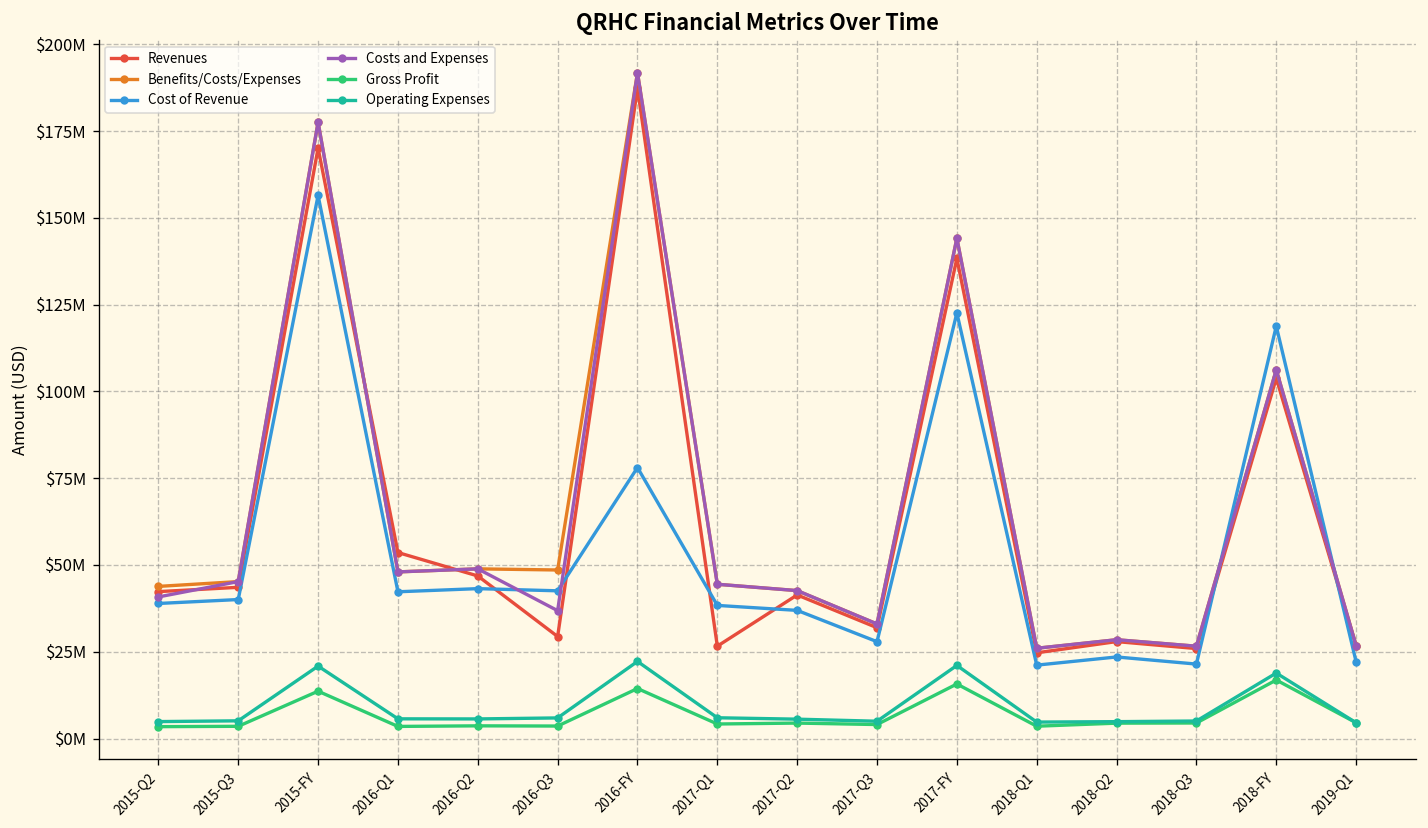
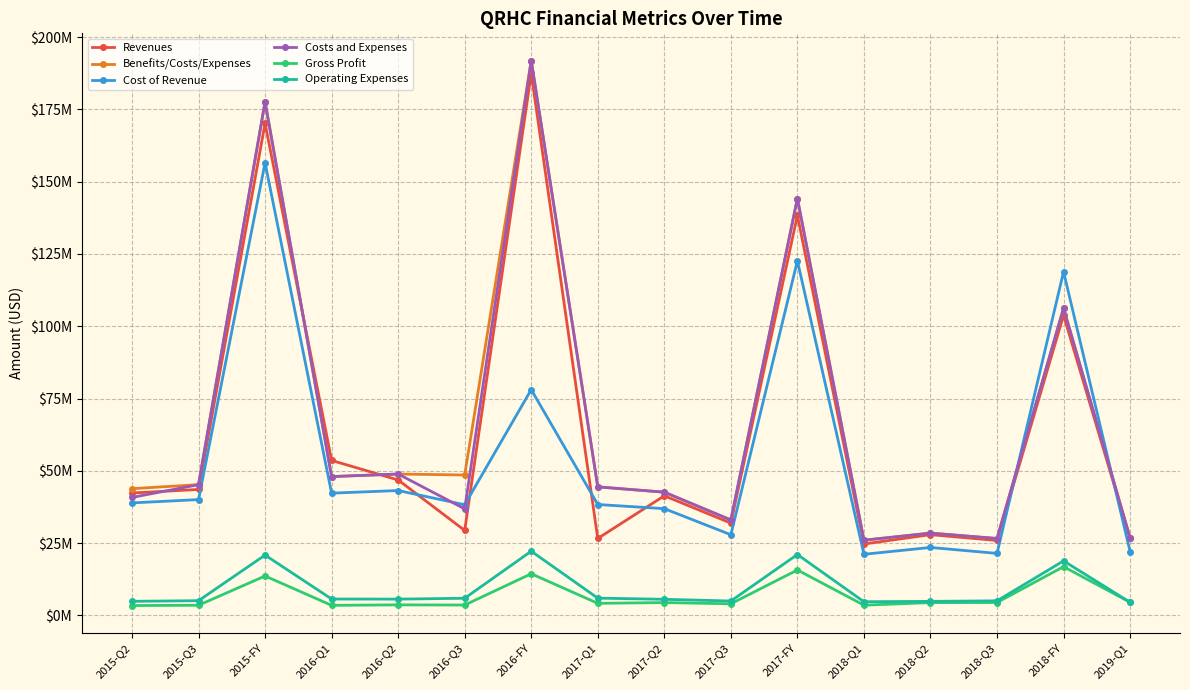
  {
    "Cost of Revenue": {
      "2015-Q2": "$39000000",
      "2015-Q3": "$40000000",
      "2015-FY": "$156000000",
      "2016-Q1": "$42000000",
      "2016-Q2": "$43000000",
-     "2016-Q3": "$43000000",
+     "2016-Q3": "$38000000",
      "2016-FY": "$78000000",
      "2017-Q1": "$38000000",
      "2017-Q2": "$37000000",
      "2017-Q3": "$28000000",
      "2017-FY": "$123000000",
      "2018-Q1": "$21000000",
      "2018-Q2": "$24000000",
      "2018-Q3": "$21000000",
      "2018-FY": "$119000000",
      "2019-Q1": "$22000000"
    },
    "Costs and Expenses": {
      "2015-Q2": "$41000000",
      "2016-Q3": "$37000000"
    }
  }
